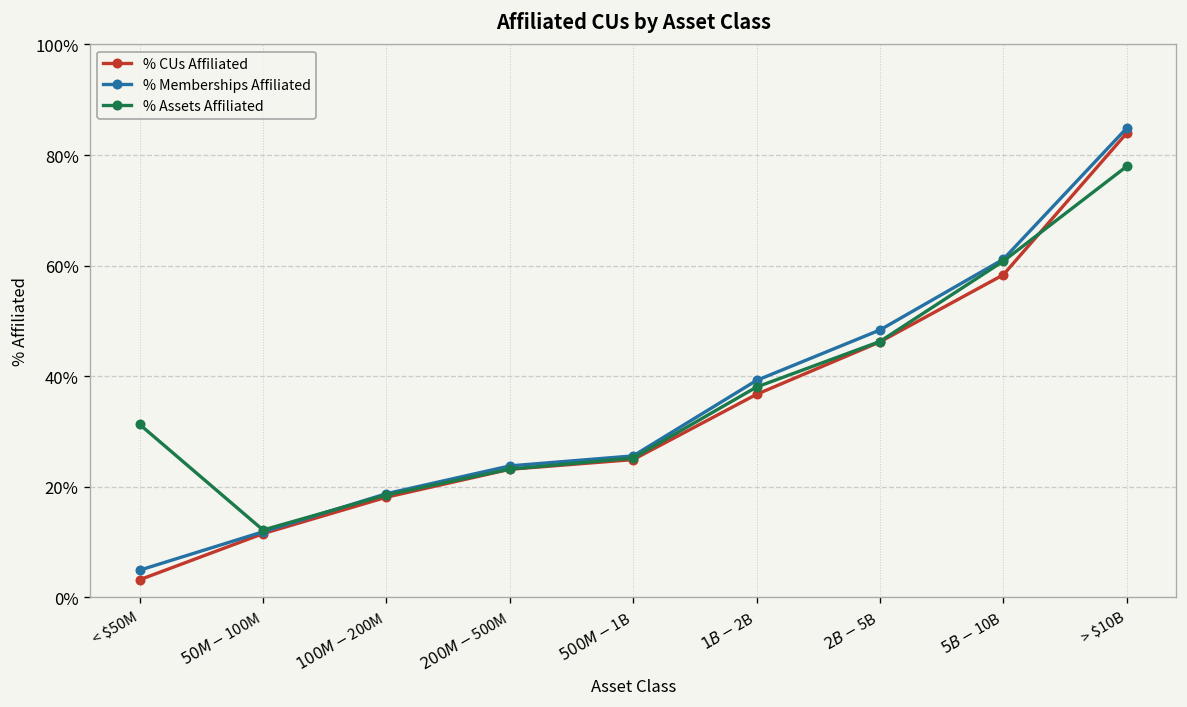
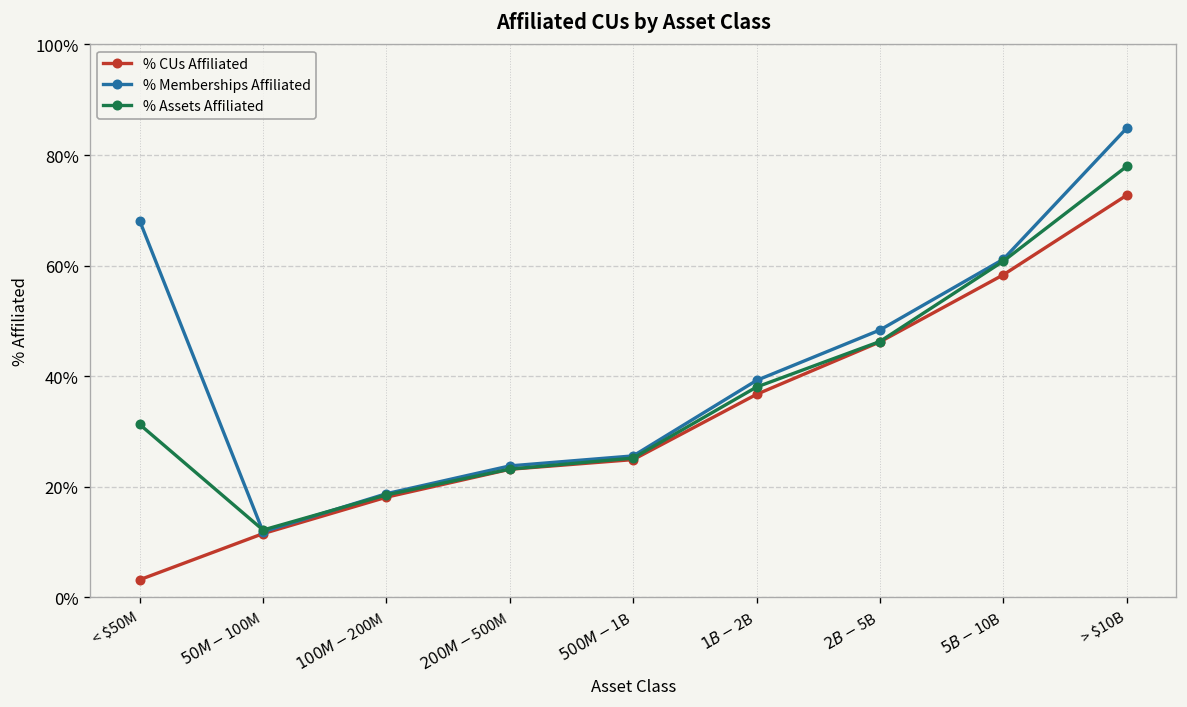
  {
    "% CUs Affiliated": {
      "< $50M": "3%",
-     "> $10B": "84%"
+     "> $10B": "73%"
    },
    "% Memberships Affiliated": {
-     "< $50M": "5%",
+     "< $50M": "68%",
      "> $10B": "85%"
    },
    "% Assets Affiliated": {
      "< $50M": "31%",
      "> $10B": "78%"
    }
  }
